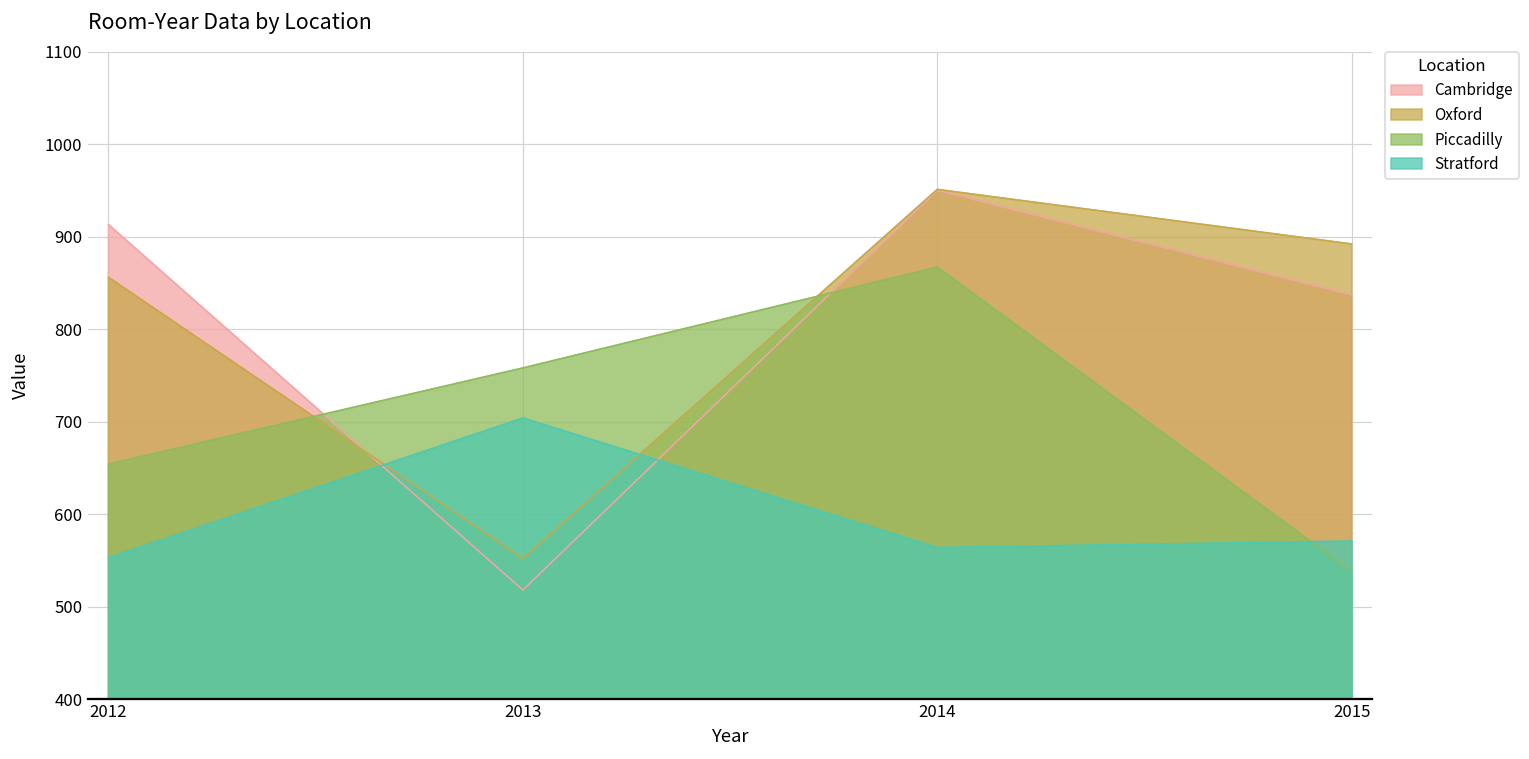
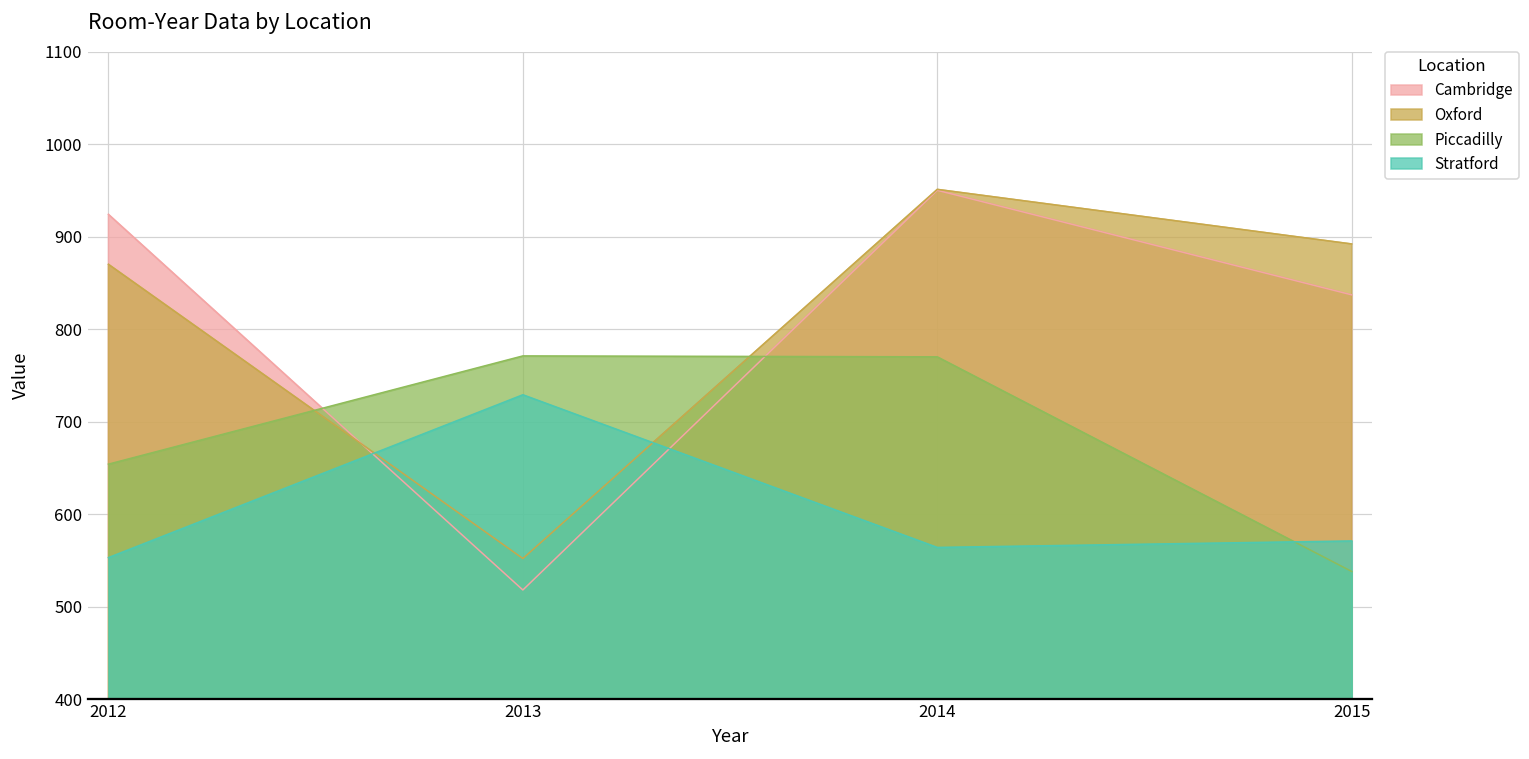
  {
    "Cambridge": {
-     "2012": 910,
+     "2012": 920,
      "2013": 520,
      "2015": 840
    },
    "Oxford": {
-     "2012": 860,
+     "2012": 870,
      "2013": 550,
      "2015": 890
    },
    "Piccadilly": {
      "2012": 650,
-     "2013": 760,
-     "2014": 870,
+     "2013": 770,
+     "2014": 770,
      "2015": 540
    },
    "Stratford": {
      "2012": 550,
-     "2013": 700,
+     "2013": 730,
      "2014": 560,
      "2015": 570
    }
  }
